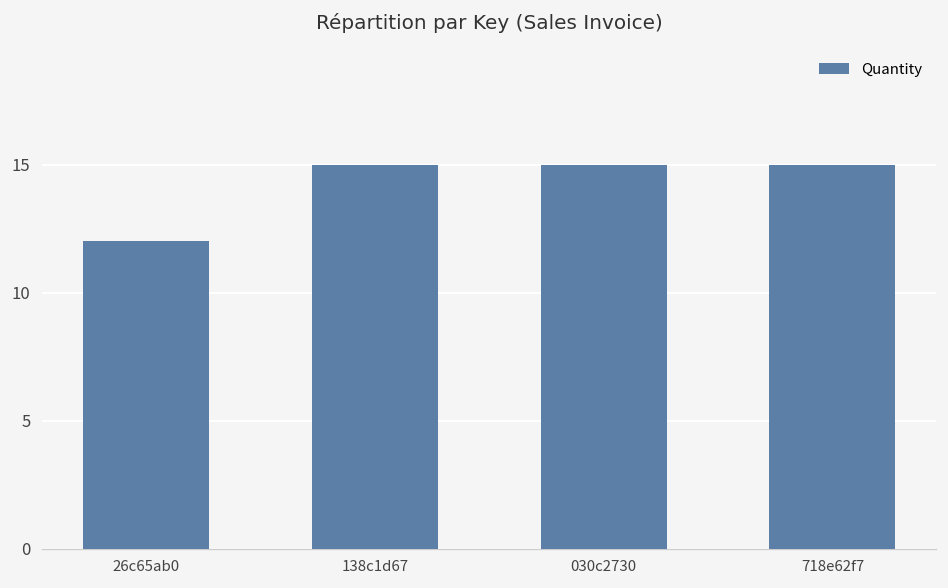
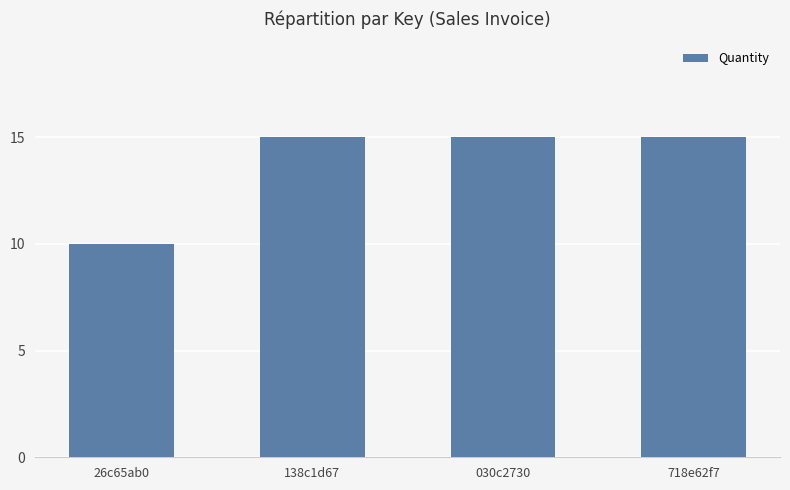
  {
-   "26c65ab0": 12,
+   "26c65ab0": 10,
    "138c1d67": 15,
    "030c2730": 15,
    "718e62f7": 15
  }
